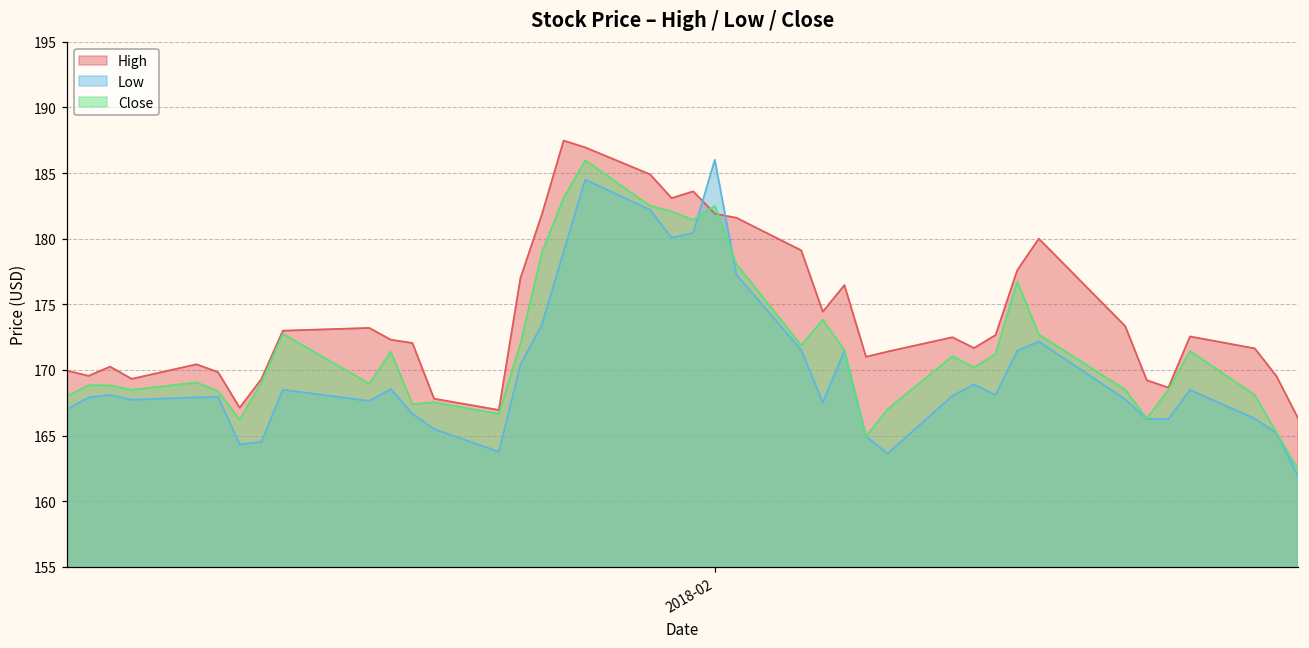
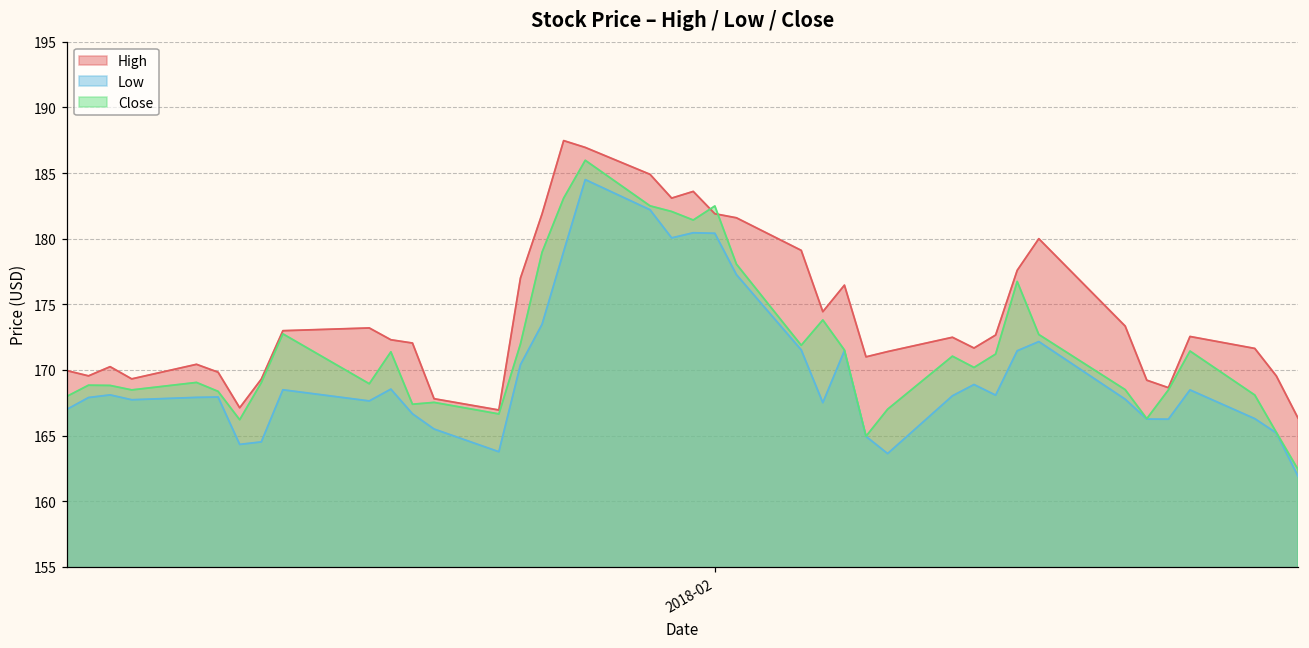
  {
    "High": {
      "2018-02": 181.9
    },
    "Low": {
-     "2018-02": 186.0
+     "2018-02": 180.4
    },
    "Close": {
      "2018-02": 182.5
    }
  }
